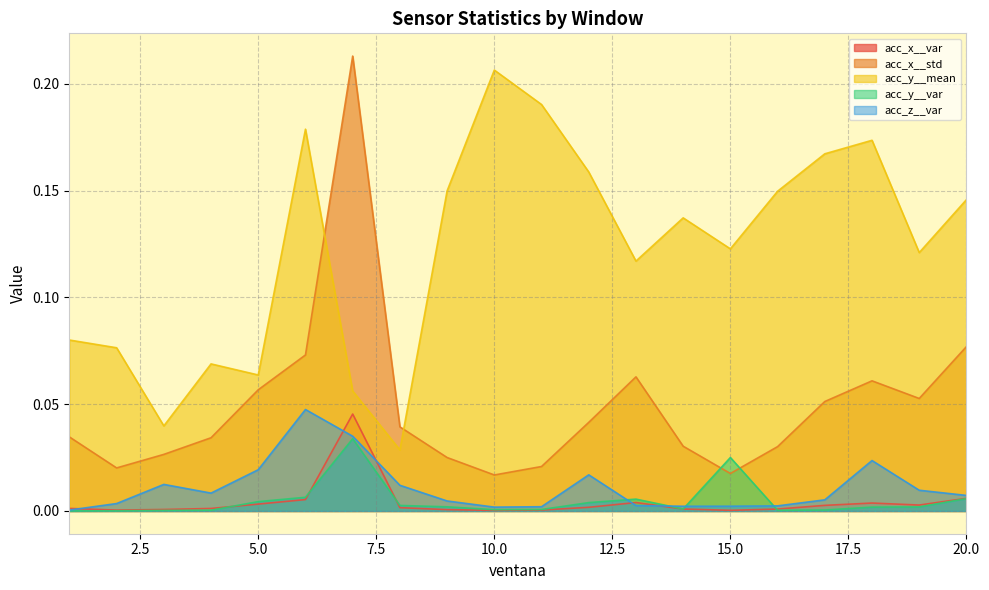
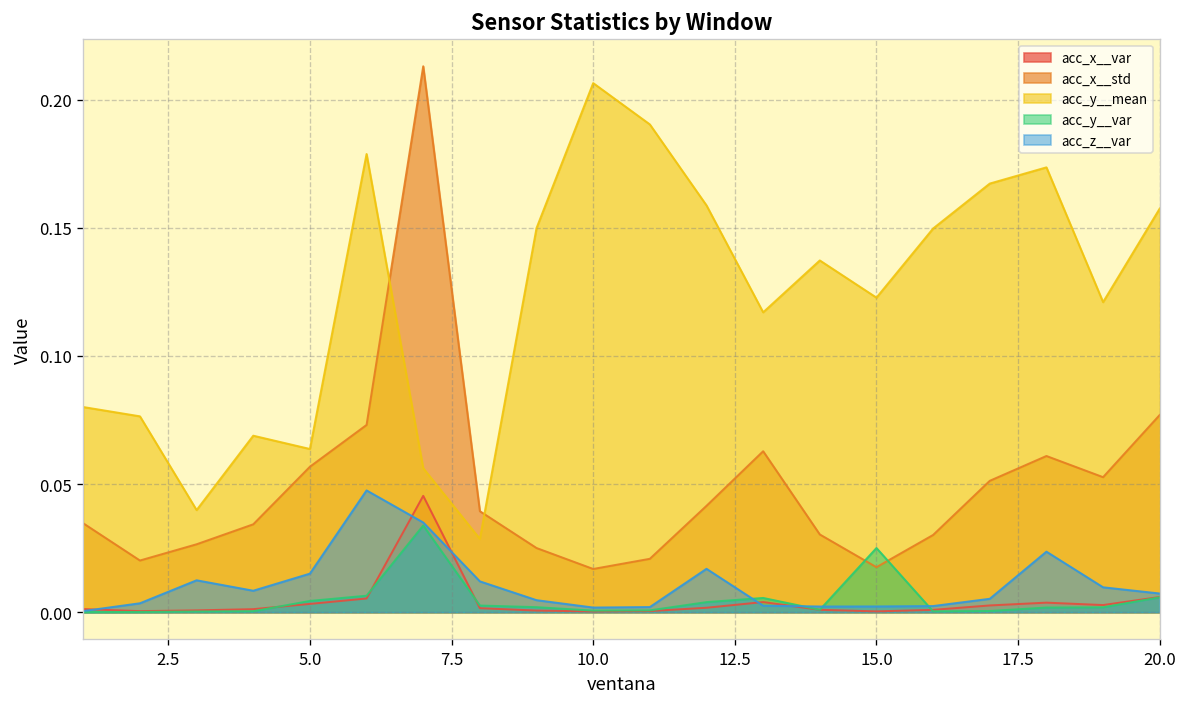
  {
    "acc_y__mean": {
      "5.0": 0.064,
      "10.0": 0.207,
      "15.0": 0.123,
-     "20.0": 0.146
+     "20.0": 0.158
    },
    "acc_y__var": {
      "15.0": 0.025
    },
    "acc_z__var": {
-     "5.0": 0.019,
+     "5.0": 0.015,
      "10.0": 0.002,
      "15.0": 0.002,
      "20.0": 0.007
    }
  }
